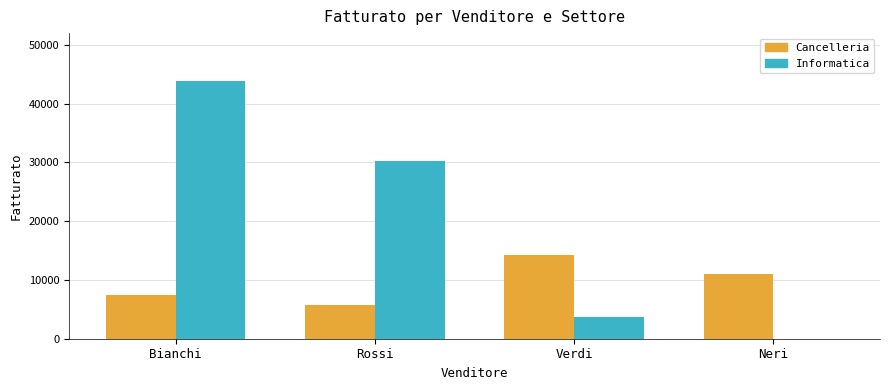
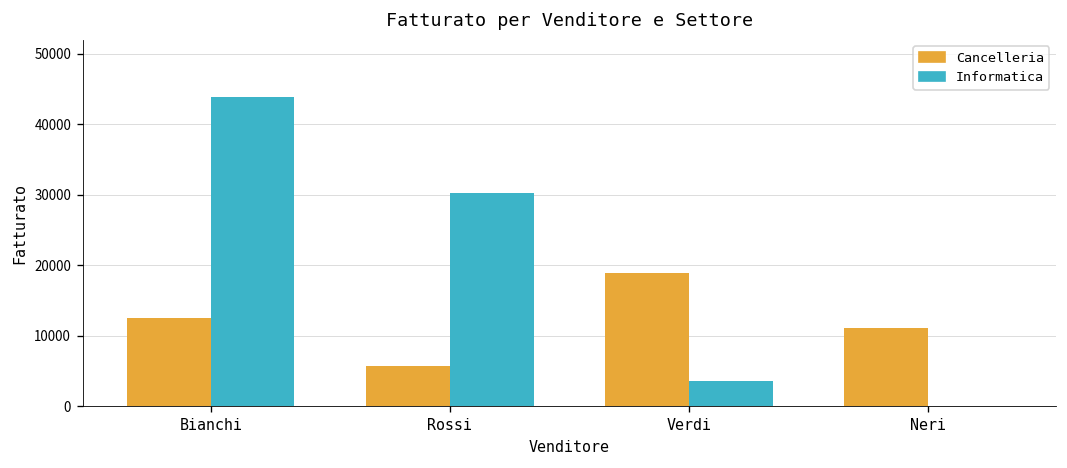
  {
    "Cancelleria": {
-     "Bianchi": 7000,
+     "Bianchi": 13000,
      "Rossi": 6000,
-     "Verdi": 14000,
+     "Verdi": 19000,
      "Neri": 11000
    },
    "Informatica": {
      "Bianchi": 44000,
      "Rossi": 30000,
      "Verdi": 4000,
      "Neri": 0
    }
  }
